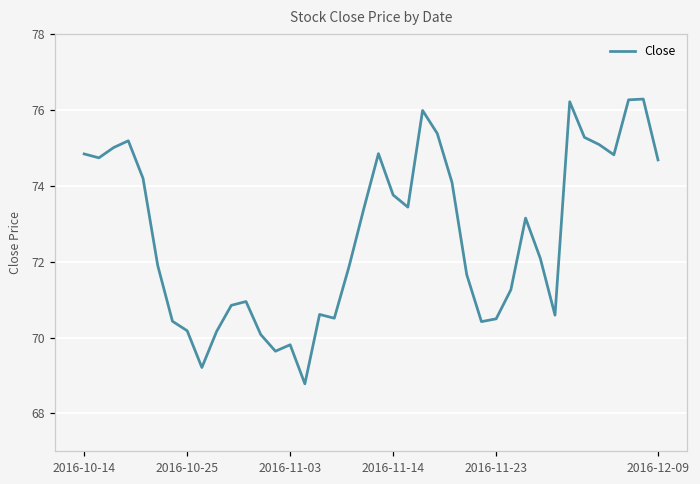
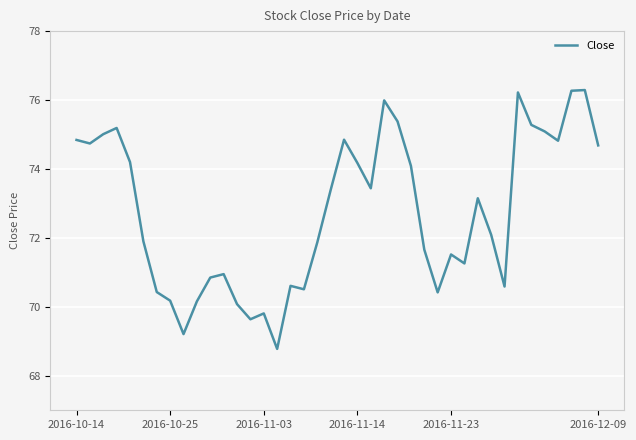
  {
    "2016-10-14": 74.8,
    "2016-10-25": 70.2,
    "2016-11-03": 69.8,
-   "2016-11-14": 73.8,
-   "2016-11-23": 70.5,
+   "2016-11-14": 74.2,
+   "2016-11-23": 71.5,
    "2016-12-09": 74.7
  }
